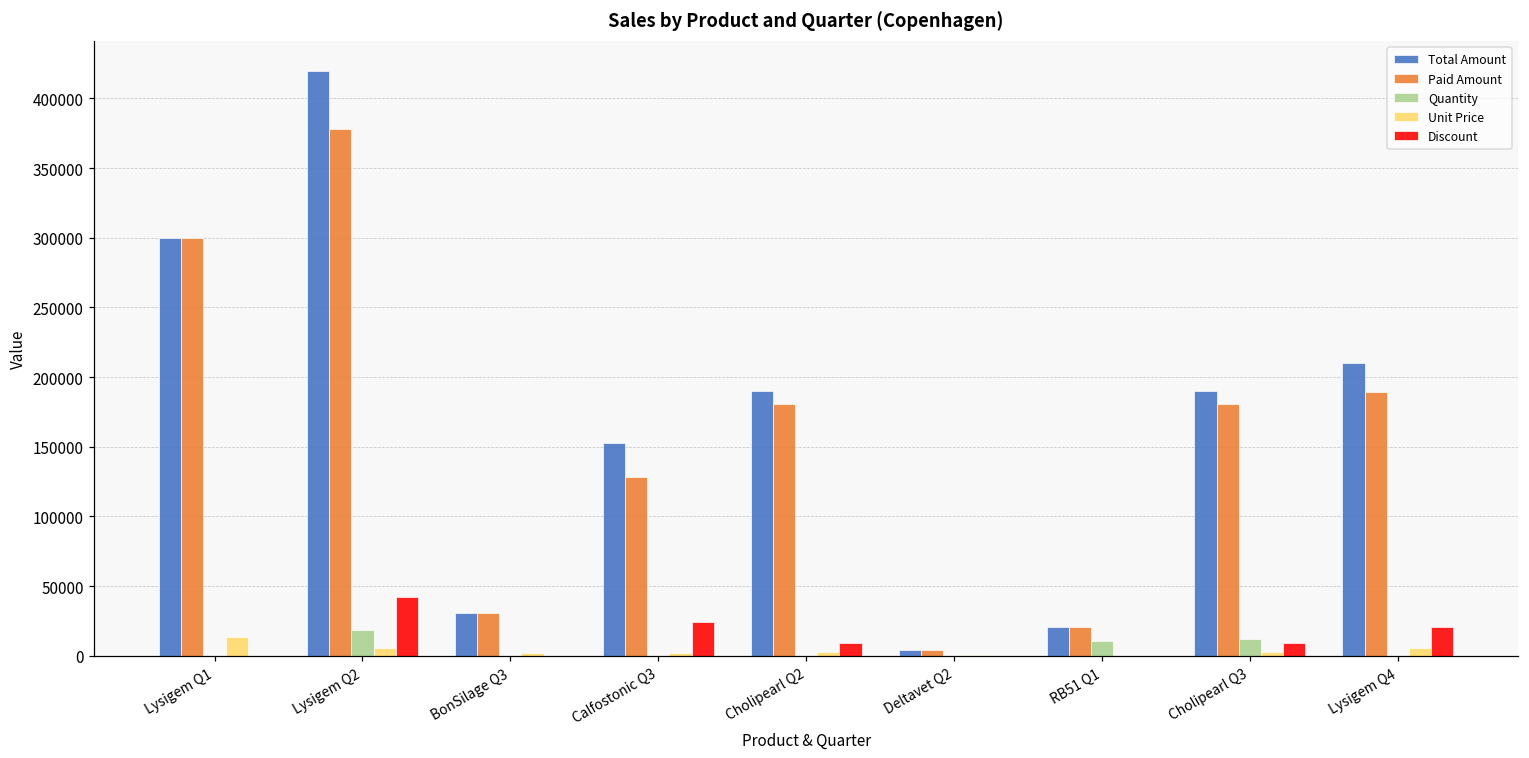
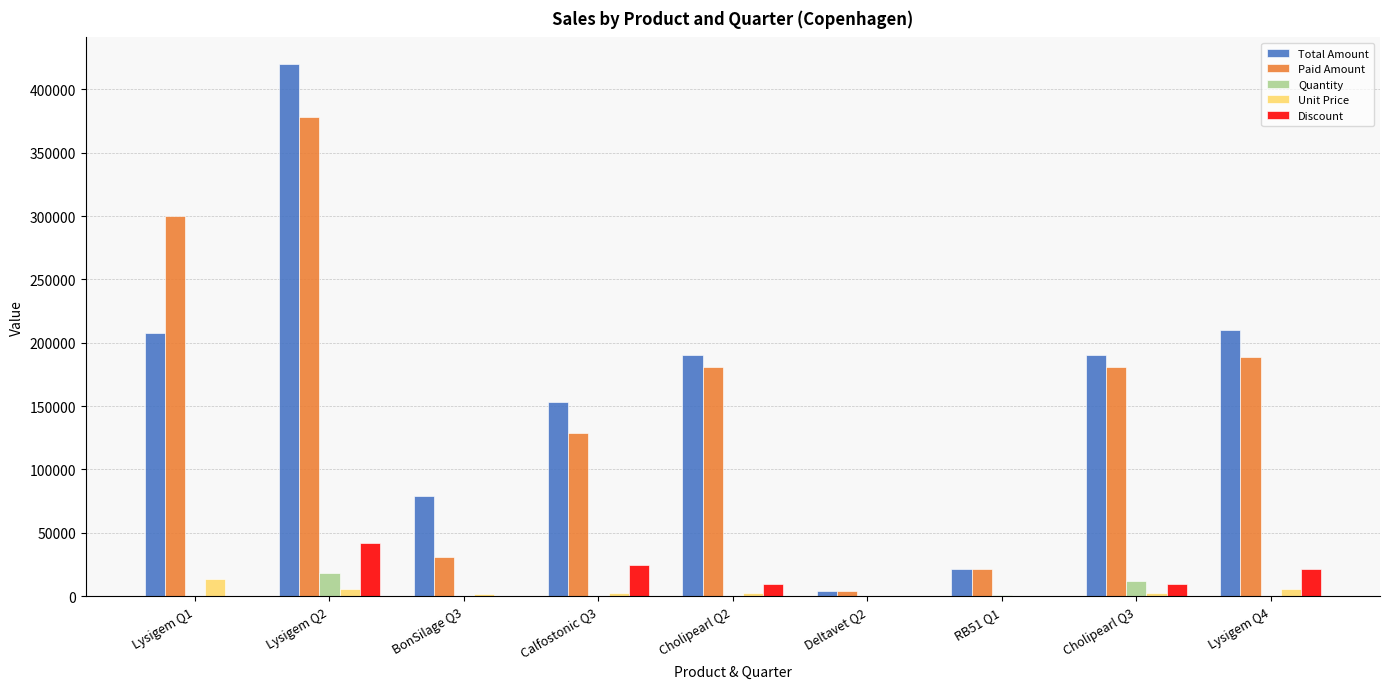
  {
    "Total Amount": {
-     "Lysigem Q1": 300000,
+     "Lysigem Q1": 208000,
      "Lysigem Q2": 420000,
-     "BonSilage Q3": 31000,
+     "BonSilage Q3": 79000,
      "Calfostonic Q3": 153000,
      "Cholipearl Q2": 190000,
      "Deltavet Q2": 4000,
      "RB51 Q1": 21000,
      "Cholipearl Q3": 190000,
      "Lysigem Q4": 210000
    },
    "Paid Amount": {
      "Lysigem Q1": 300000,
      "Lysigem Q2": 378000,
      "BonSilage Q3": 31000,
      "Calfostonic Q3": 129000,
      "Cholipearl Q2": 181000,
      "Deltavet Q2": 4000,
      "RB51 Q1": 21000,
      "Cholipearl Q3": 181000,
      "Lysigem Q4": 189000
    },
    "Quantity": {
      "Lysigem Q2": 18000,
-     "RB51 Q1": 11000,
+     "RB51 Q1": 1000,
      "Cholipearl Q3": 12000
    },
    "Unit Price": {
      "Lysigem Q1": 13000,
      "Lysigem Q2": 5000,
      "Calfostonic Q3": 2000,
      "Cholipearl Q2": 2000,
      "Cholipearl Q3": 2000,
      "Lysigem Q4": 5000
    },
    "Discount": {
      "Lysigem Q1": 0,
      "Lysigem Q2": 42000,
      "BonSilage Q3": 0,
      "Calfostonic Q3": 24000,
      "Cholipearl Q2": 10000,
      "Deltavet Q2": 0,
      "RB51 Q1": 0,
      "Cholipearl Q3": 10000,
      "Lysigem Q4": 21000
    }
  }
